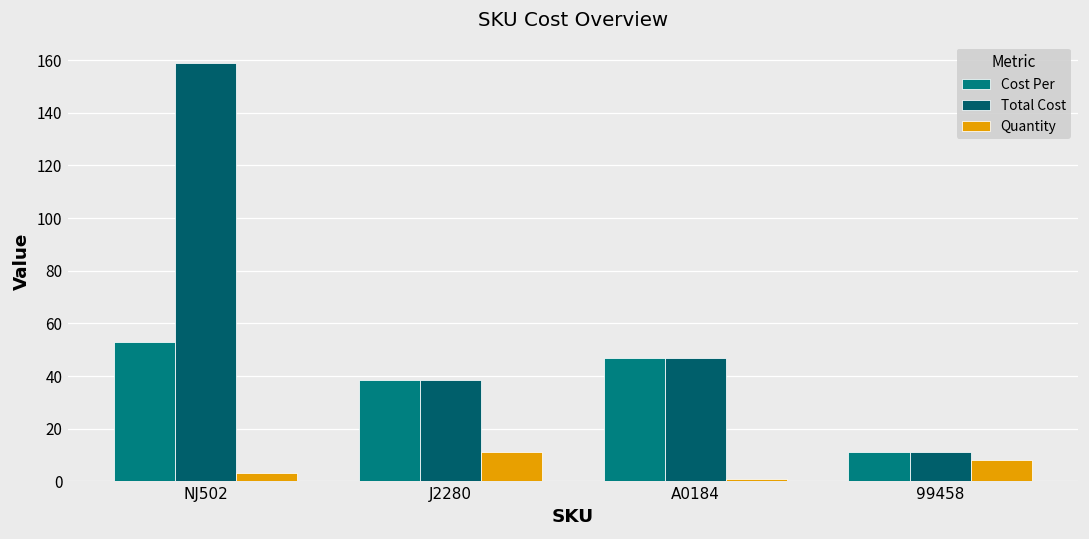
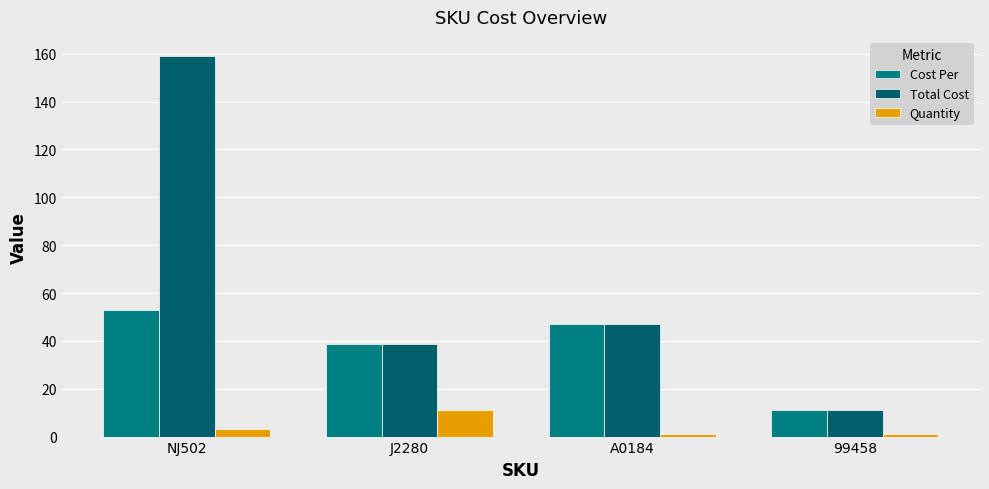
  {
    "Quantity": {
      "NJ502": 3,
      "J2280": 11,
-     "99458": 8
+     "99458": 1
    }
  }
